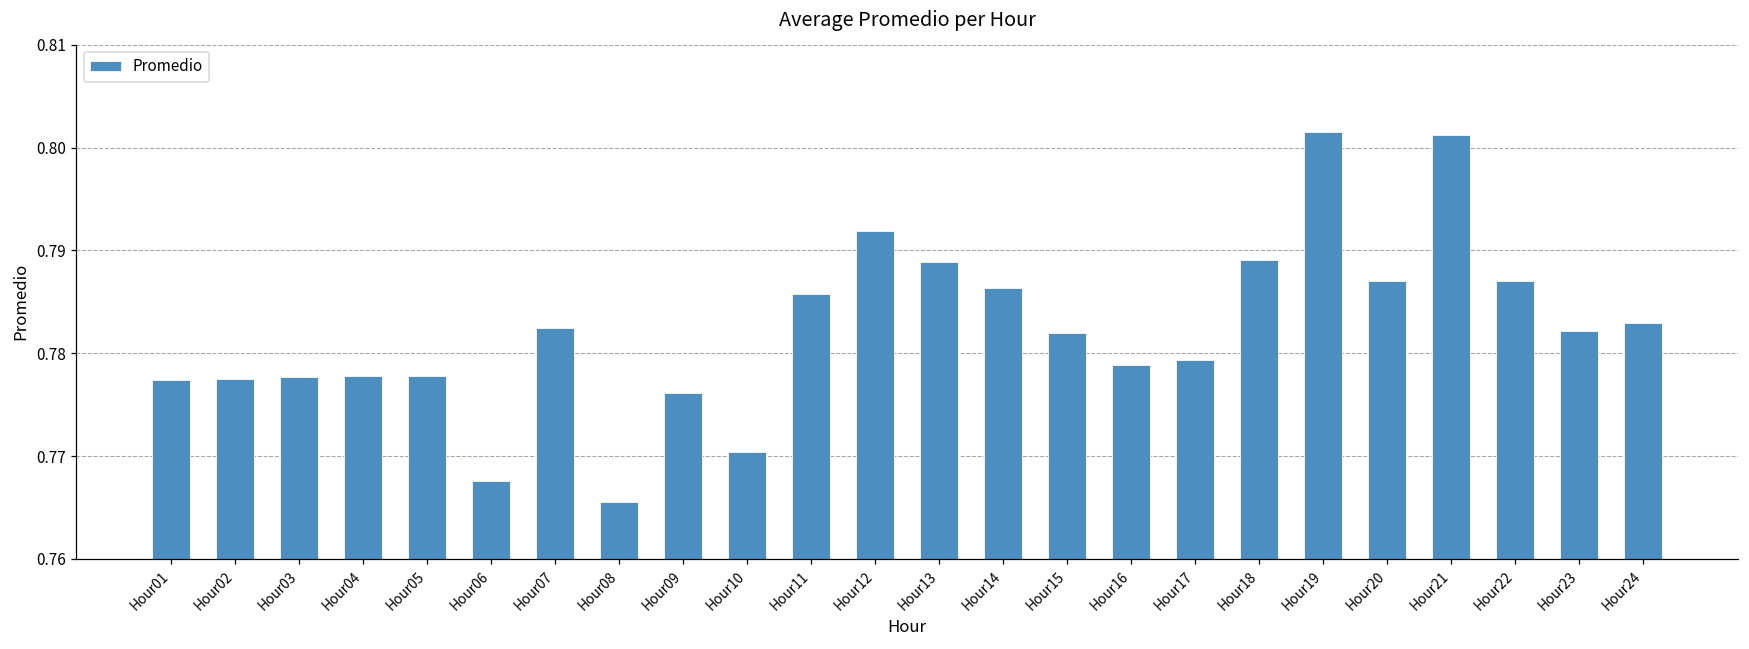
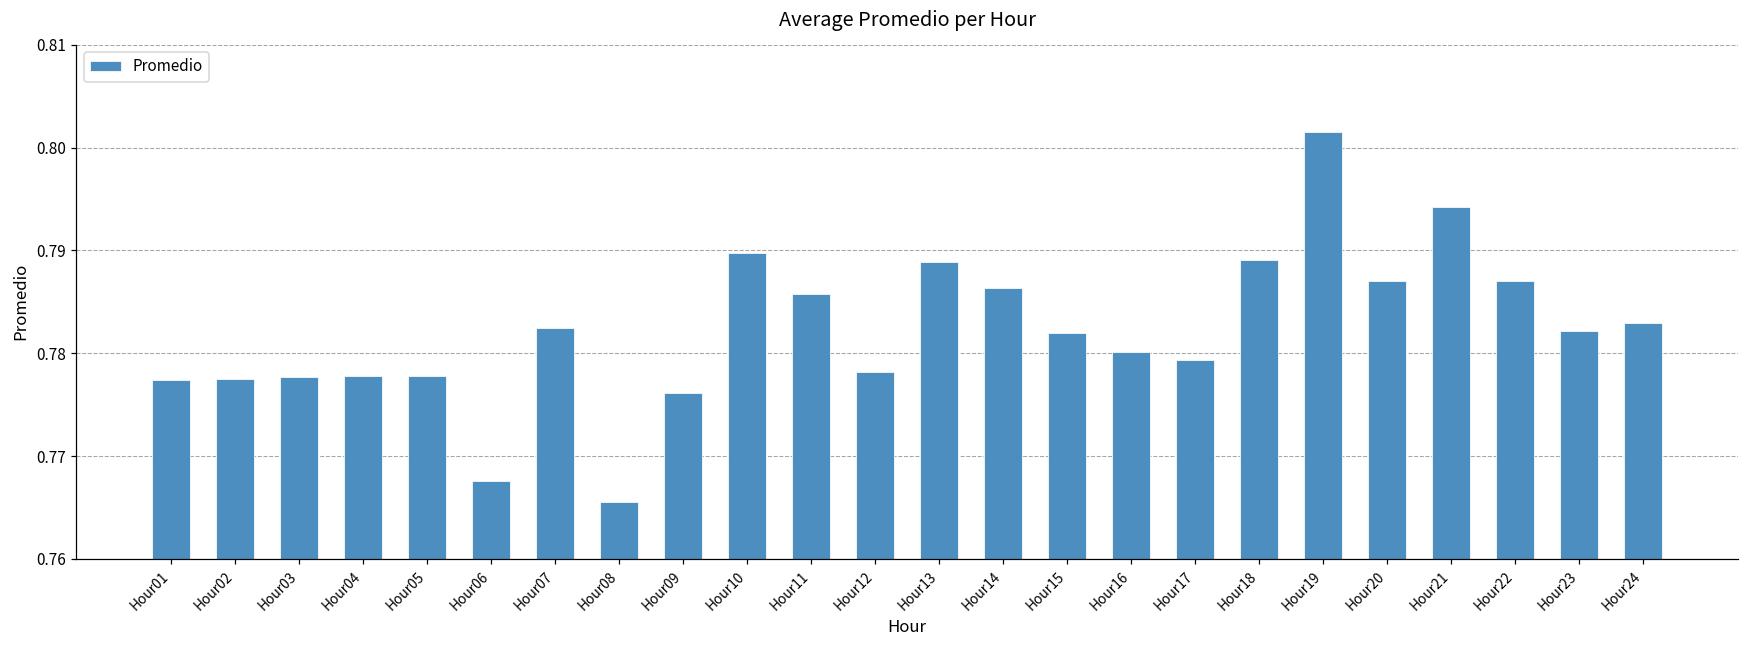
  {
    "Hour01": 0.777,
    "Hour02": 0.778,
    "Hour03": 0.778,
    "Hour04": 0.778,
    "Hour05": 0.778,
    "Hour06": 0.768,
    "Hour07": 0.782,
    "Hour08": 0.766,
    "Hour09": 0.776,
-   "Hour10": 0.770,
+   "Hour10": 0.790,
    "Hour11": 0.786,
-   "Hour12": 0.792,
+   "Hour12": 0.778,
    "Hour13": 0.789,
    "Hour14": 0.786,
    "Hour15": 0.782,
-   "Hour16": 0.779,
+   "Hour16": 0.780,
    "Hour17": 0.779,
    "Hour18": 0.789,
    "Hour19": 0.802,
    "Hour20": 0.787,
-   "Hour21": 0.801,
+   "Hour21": 0.794,
    "Hour22": 0.787,
    "Hour23": 0.782,
    "Hour24": 0.783
  }
